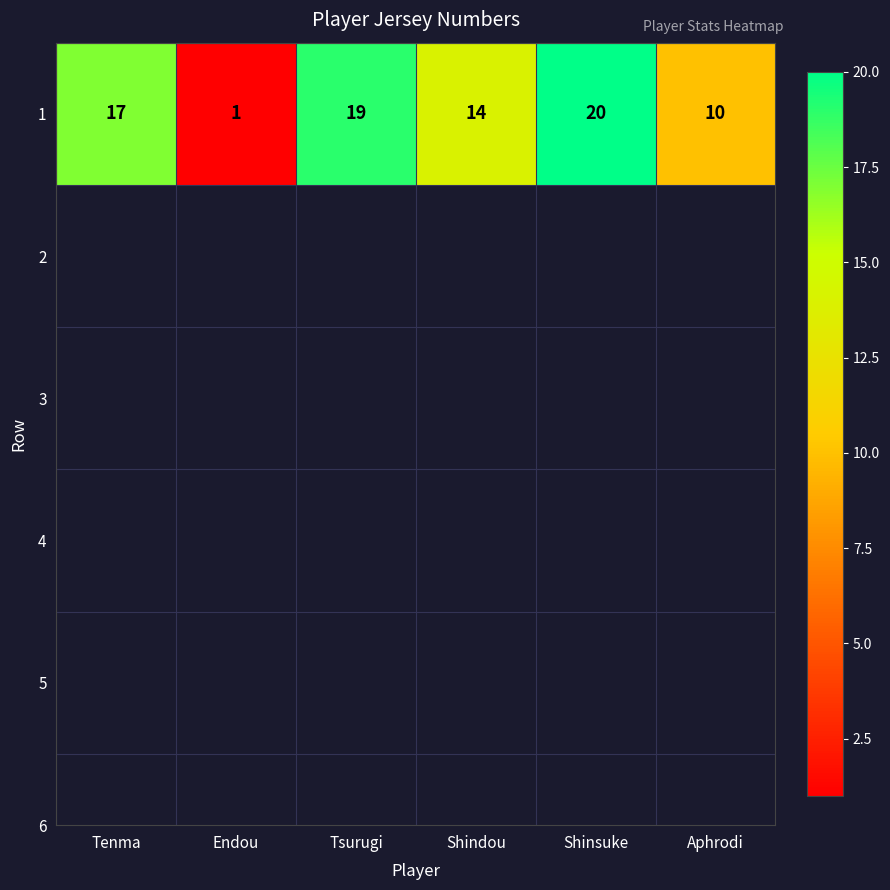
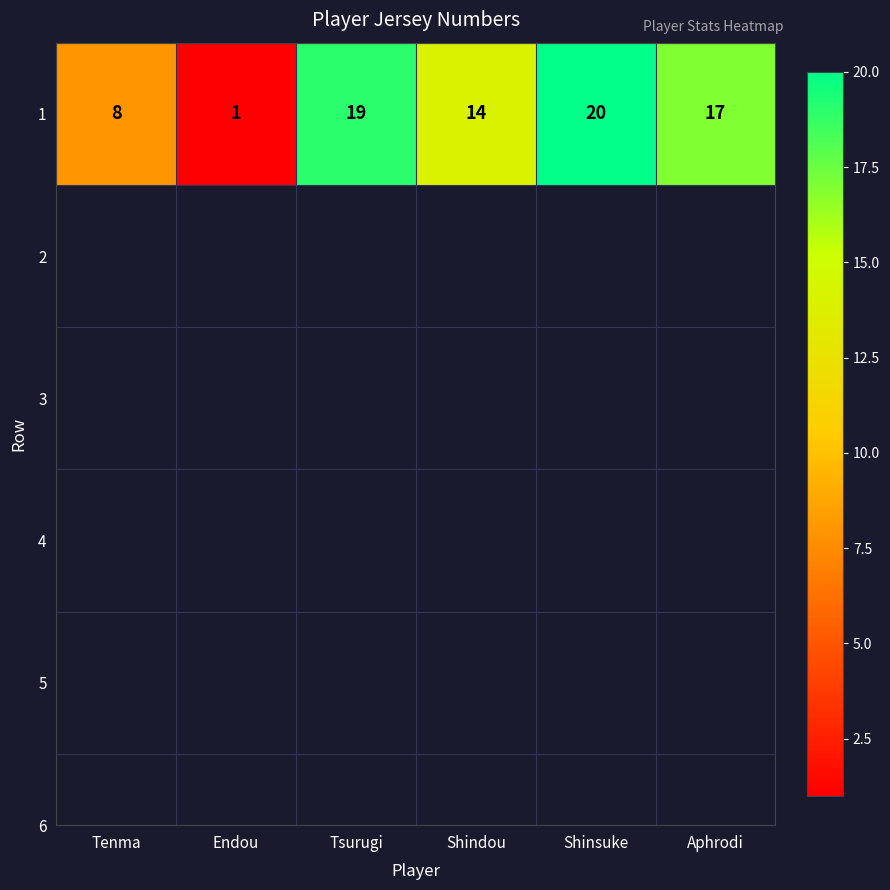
  {
    "1": {
-     "Tenma": 17,
+     "Tenma": 8,
      "Endou": 1,
      "Tsurugi": 19,
      "Shindou": 14,
      "Shinsuke": 20,
-     "Aphrodi": 10
+     "Aphrodi": 17
    }
  }
